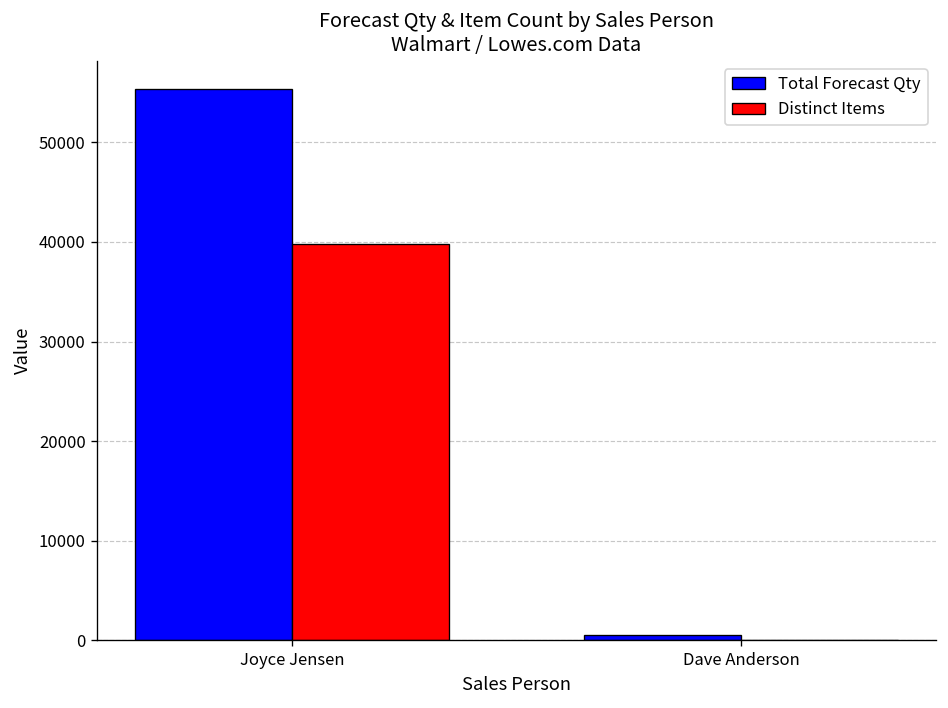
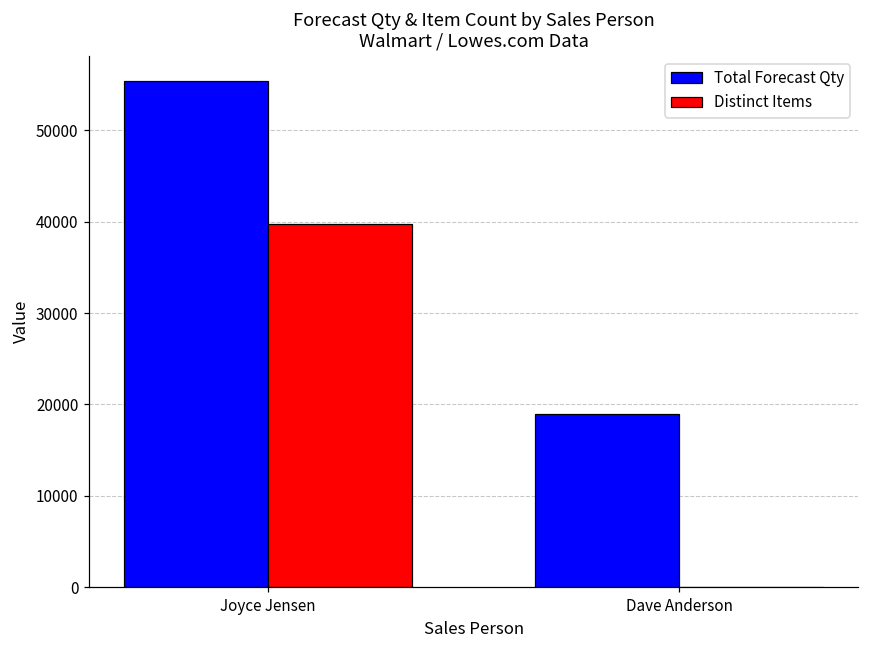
  {
    "Total Forecast Qty": {
      "Joyce Jensen": 55000,
-     "Dave Anderson": 1000
+     "Dave Anderson": 19000
    },
    "Distinct Items": {
      "Joyce Jensen": 40000
    }
  }
